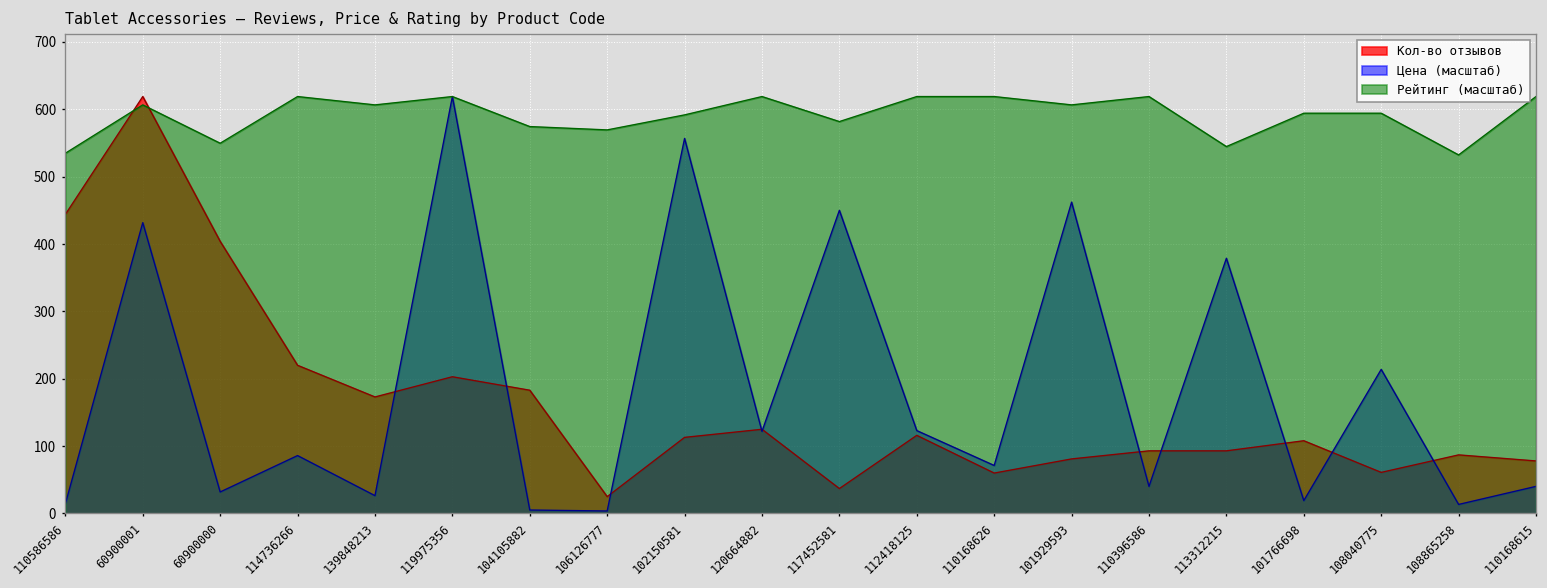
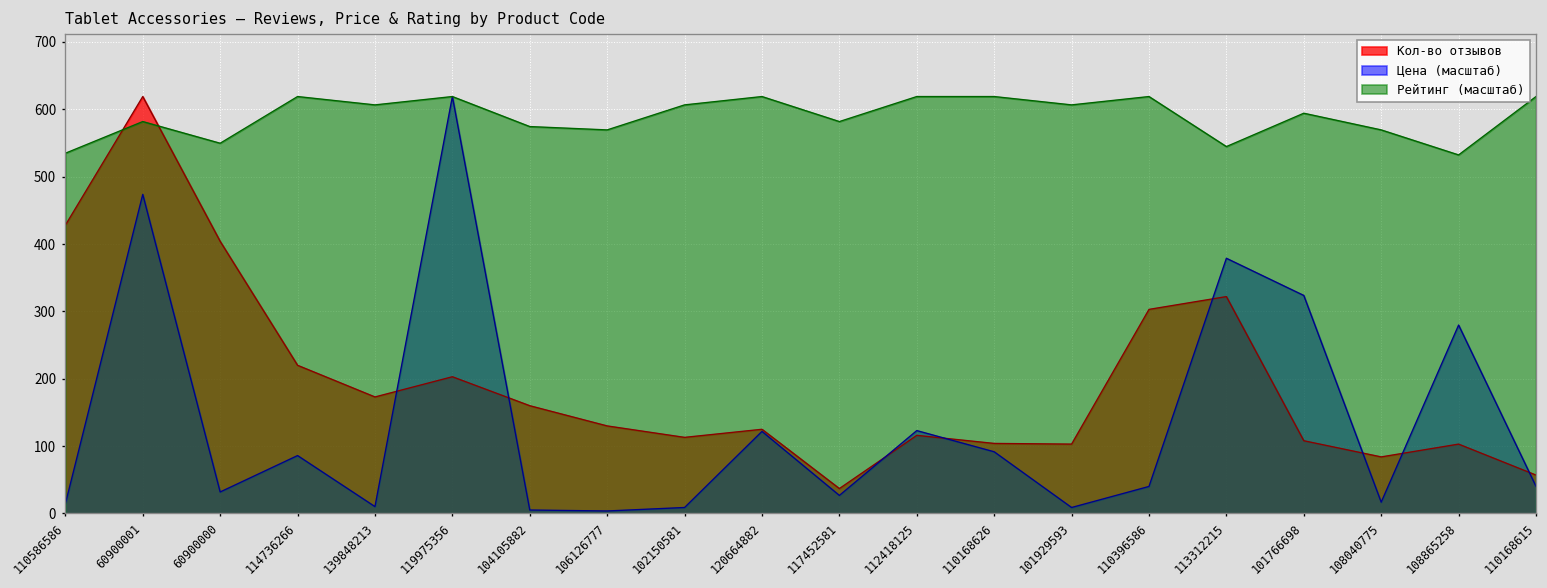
  {
    "Кол-во отзывов": {
-     "110586586": 440,
+     "110586586": 430,
      "60900001": 620,
      "60900000": 400,
      "114736266": 220,
      "139848213": 170,
      "119975356": 200,
-     "104105882": 180,
-     "106126777": 30,
+     "104105882": 160,
+     "106126777": 130,
      "102150581": 110,
      "117452581": 40,
      "112418125": 120,
-     "110168626": 60,
-     "101929593": 80,
-     "110396586": 90,
-     "113312215": 90,
+     "110168626": 100,
+     "101929593": 100,
+     "110396586": 300,
+     "113312215": 320,
      "101766698": 110,
-     "108040775": 60,
-     "108865258": 90,
-     "110168615": 80
+     "108040775": 80,
+     "108865258": 100,
+     "110168615": 60
    },
    "Цена (масштаб)": {
      "110586586": 10,
-     "60900001": 430,
+     "60900001": 470,
      "60900000": 30,
      "114736266": 90,
-     "139848213": 30,
+     "139848213": 10,
      "104105882": 10,
      "106126777": 0,
-     "102150581": 560,
-     "117452581": 450,
+     "102150581": 10,
+     "117452581": 30,
      "112418125": 120,
-     "110168626": 70,
-     "101929593": 460,
+     "110168626": 90,
+     "101929593": 10,
      "110396586": 40,
      "113312215": 380,
-     "101766698": 20,
-     "108040775": 210,
-     "108865258": 10,
+     "101766698": 320,
+     "108040775": 20,
+     "108865258": 280,
      "110168615": 40
    },
    "Рейтинг (масштаб)": {
      "110586586": 530,
-     "60900001": 610,
+     "60900001": 580,
      "60900000": 550,
      "114736266": 620,
      "139848213": 610,
      "104105882": 570,
      "106126777": 570,
-     "102150581": 590,
+     "102150581": 610,
      "120664882": 620,
      "117452581": 580,
      "112418125": 620,
      "110168626": 620,
      "101929593": 610,
      "110396586": 620,
      "113312215": 540,
      "101766698": 590,
-     "108040775": 590,
+     "108040775": 570,
      "108865258": 530,
      "110168615": 620
    }
  }
